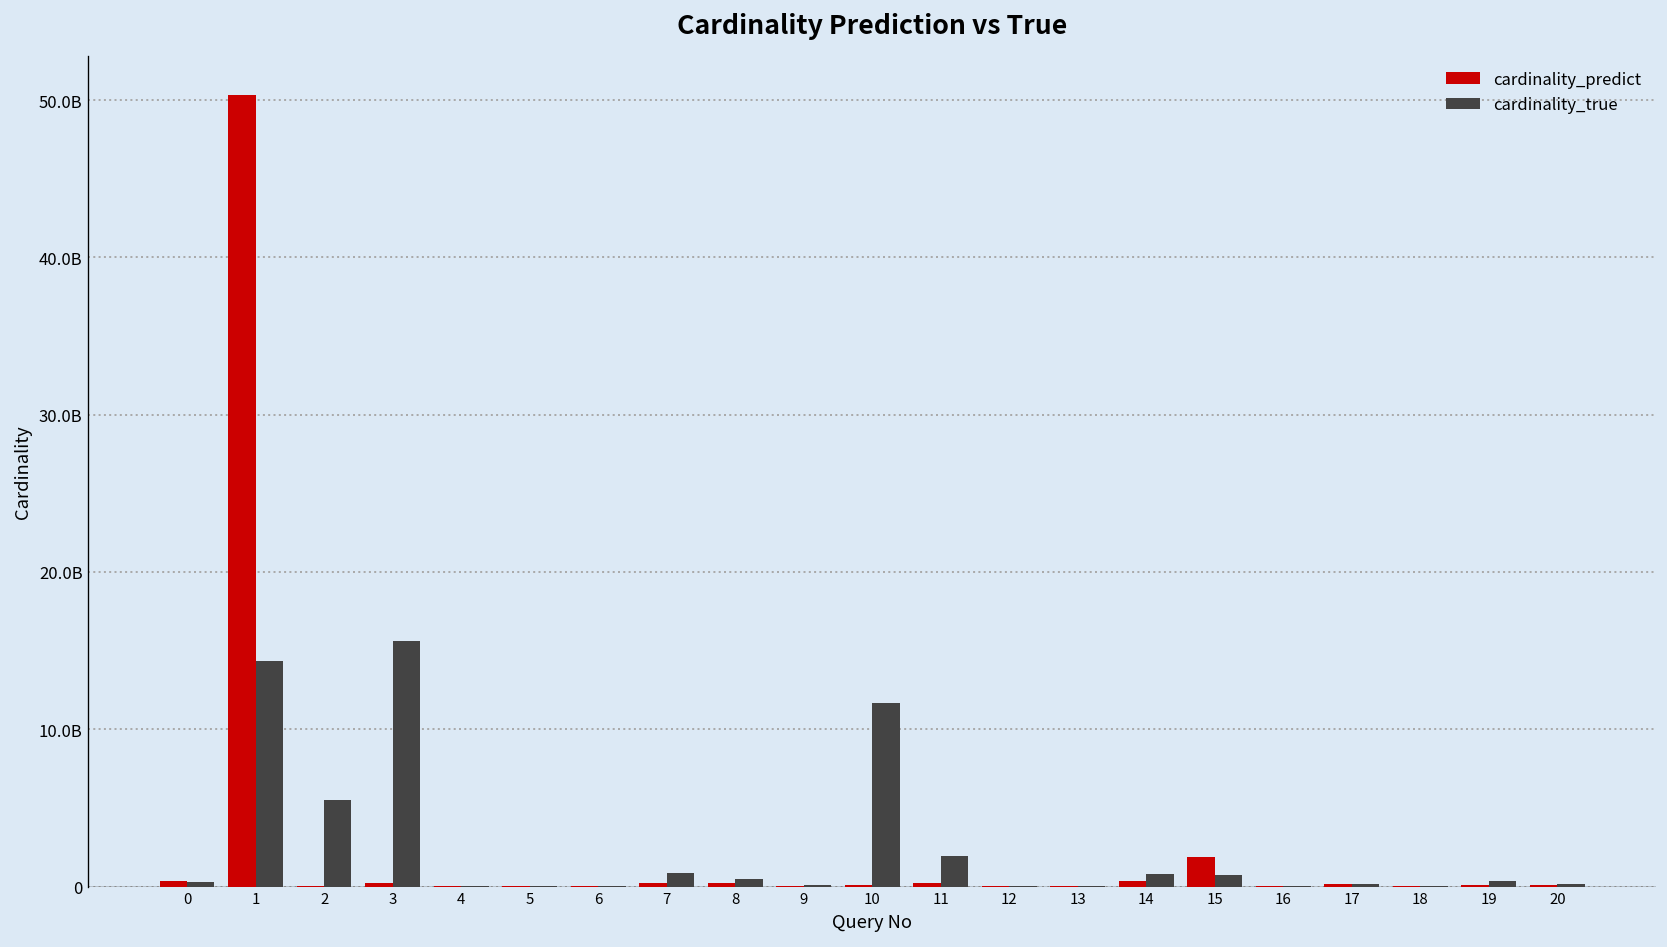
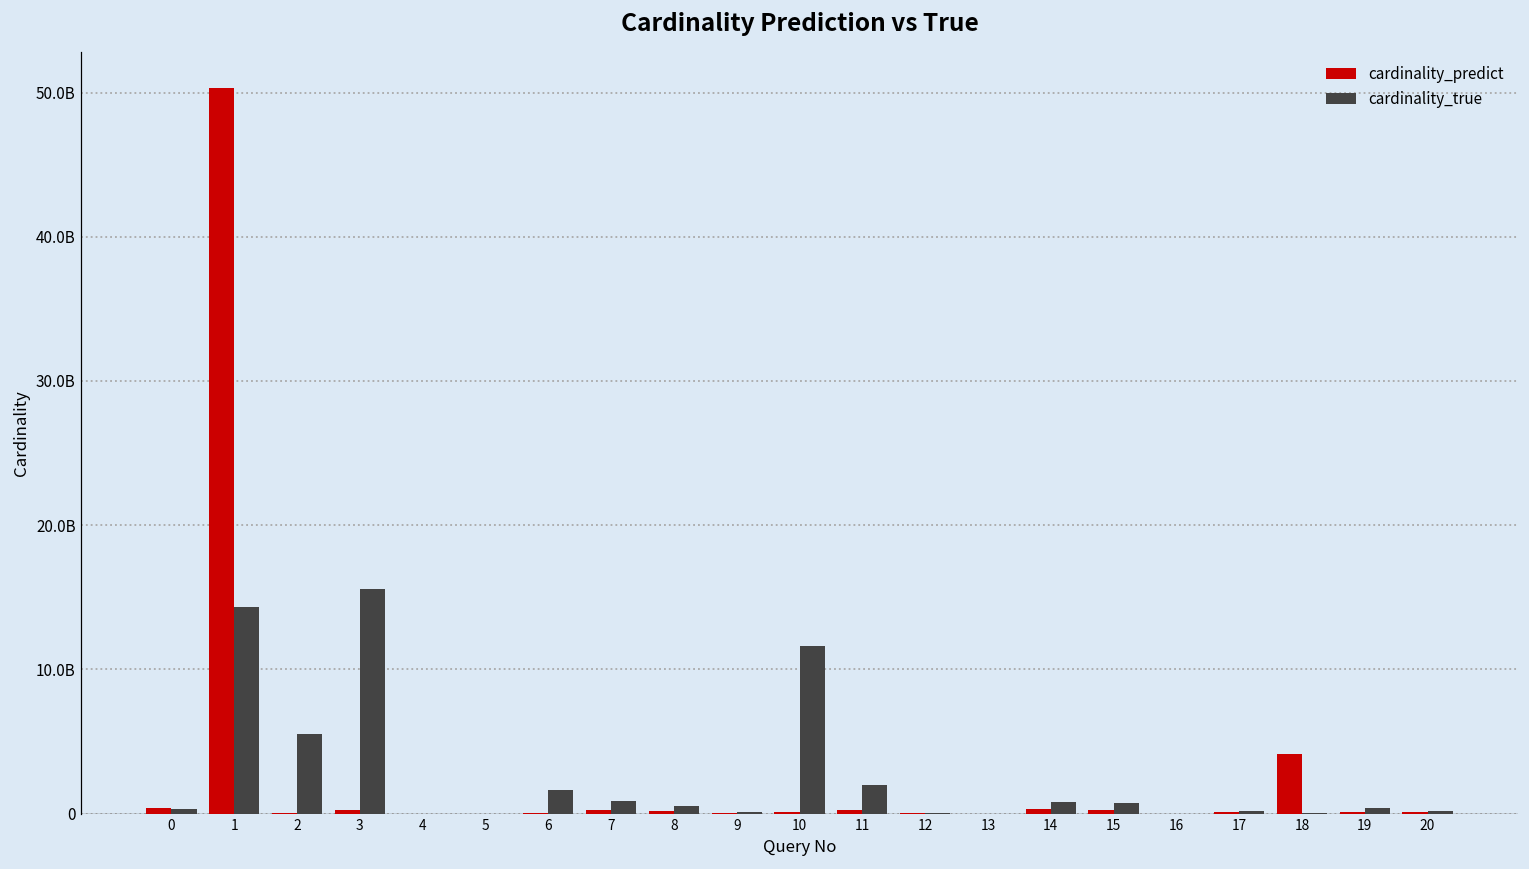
  {
    "cardinality_predict": {
      "0": 400000000,
      "1": 50300000000,
      "3": 200000000,
      "7": 200000000,
      "8": 200000000,
      "11": 200000000,
      "14": 300000000,
-     "15": 1900000000,
-     "18": 0
+     "15": 200000000,
+     "18": 4100000000
    },
    "cardinality_true": {
      "0": 300000000,
      "1": 14300000000,
      "2": 5500000000,
      "3": 15600000000,
-     "6": 0,
+     "6": 1600000000,
      "7": 900000000,
      "8": 500000000,
      "10": 11600000000,
      "11": 2000000000,
      "14": 800000000,
      "15": 800000000,
      "19": 400000000
    }
  }
